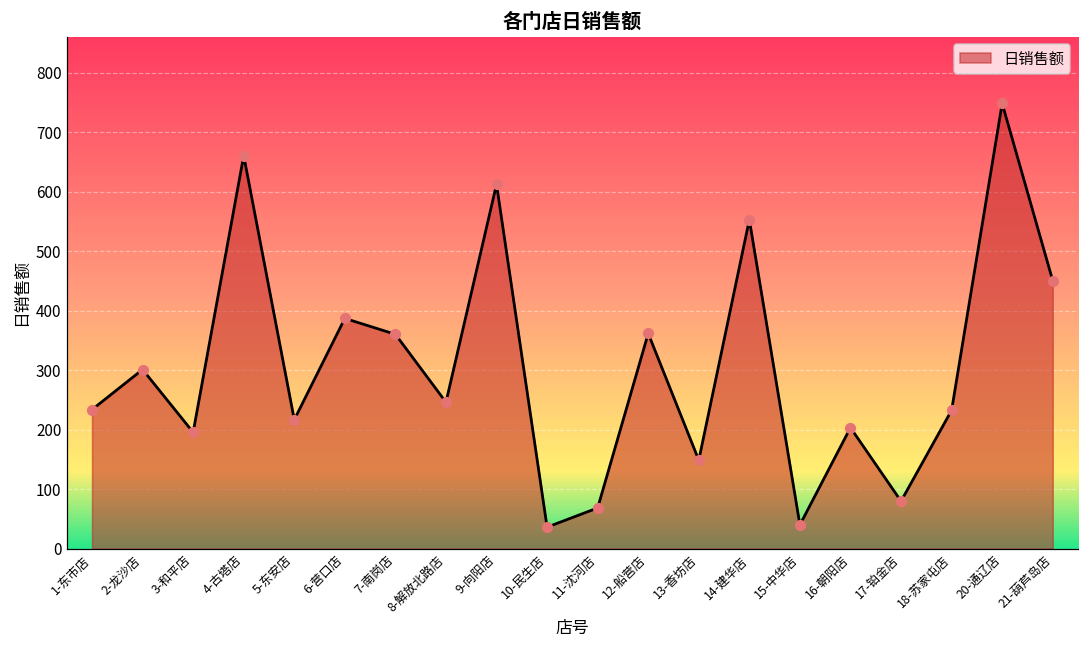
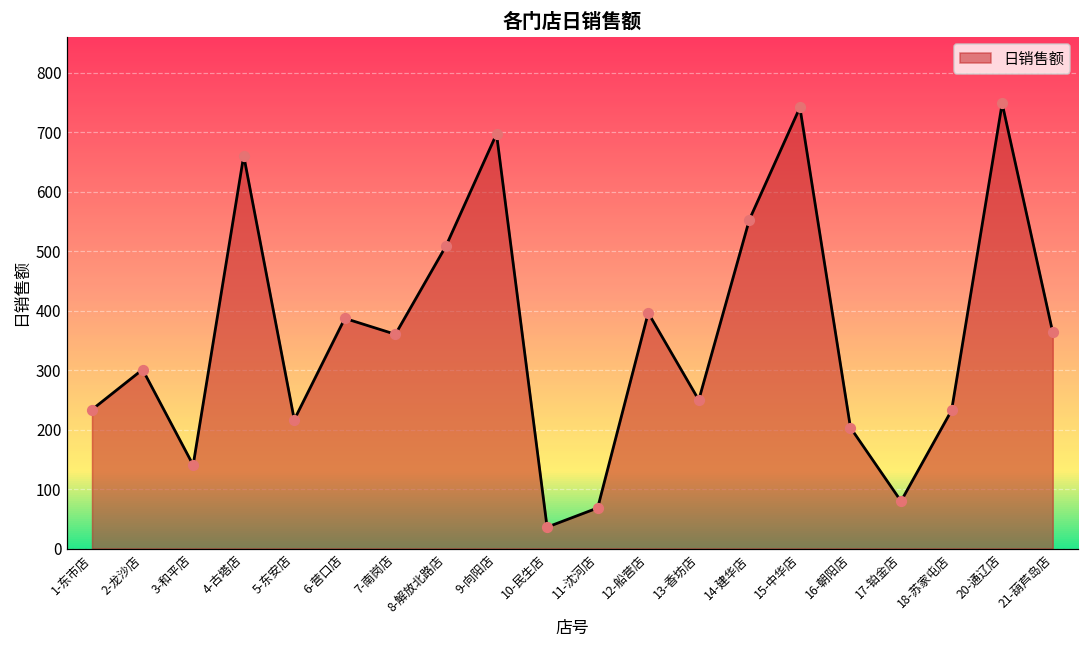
  {
    "1-东市店": 230,
    "2-龙沙店": 300,
-   "3-和平店": 200,
+   "3-和平店": 140,
    "4-古塔店": 660,
    "5-东安店": 220,
    "6-营口店": 390,
    "7-南岗店": 360,
-   "8-解放北路店": 250,
-   "9-向阳店": 610,
+   "8-解放北路店": 510,
+   "9-向阳店": 700,
    "10-民生店": 40,
    "11-沈河店": 70,
-   "12-船营店": 360,
-   "13-香坊店": 150,
+   "12-船营店": 400,
+   "13-香坊店": 250,
    "14-建华店": 550,
-   "15-中华店": 40,
+   "15-中华店": 740,
    "16-朝阳店": 200,
    "17-铂金店": 80,
    "18-苏家屯店": 230,
    "20-通辽店": 750,
-   "21-葫芦岛店": 450
+   "21-葫芦岛店": 360
  }
